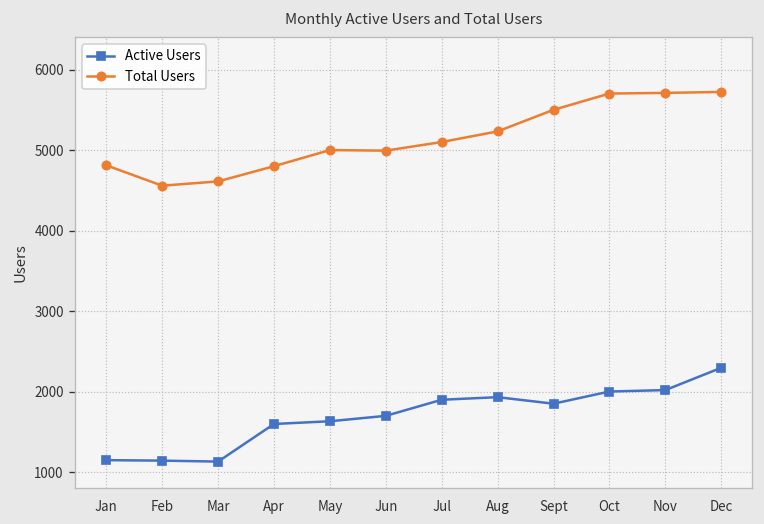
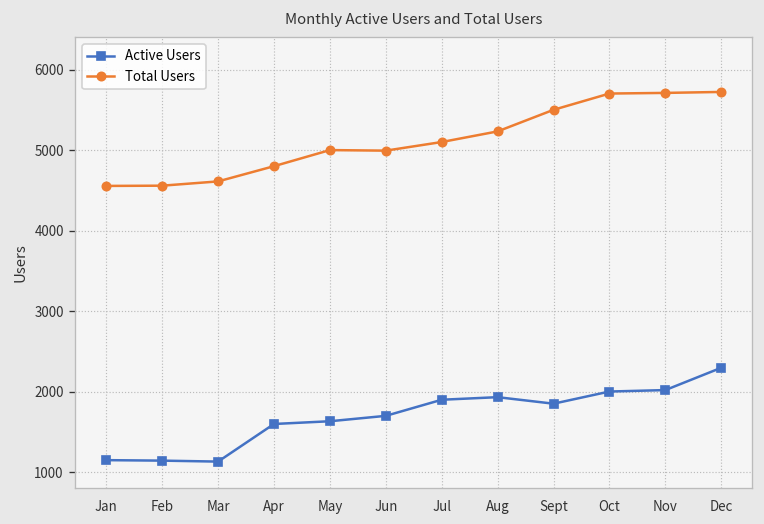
  {
    "Active Users": {
      "Jan": 1200,
      "Feb": 1100,
      "Mar": 1100,
      "Apr": 1600,
      "May": 1600,
      "Jun": 1700,
      "Jul": 1900,
      "Aug": 1900,
      "Sept": 1900,
      "Oct": 2000,
      "Nov": 2000,
      "Dec": 2300
    },
    "Total Users": {
-     "Jan": 4800,
+     "Jan": 4600,
      "Feb": 4600,
      "Mar": 4600,
      "Apr": 4800,
      "May": 5000,
      "Jun": 5000,
      "Jul": 5100,
      "Aug": 5200,
      "Sept": 5500,
      "Oct": 5700,
      "Nov": 5700,
      "Dec": 5700
    }
  }
